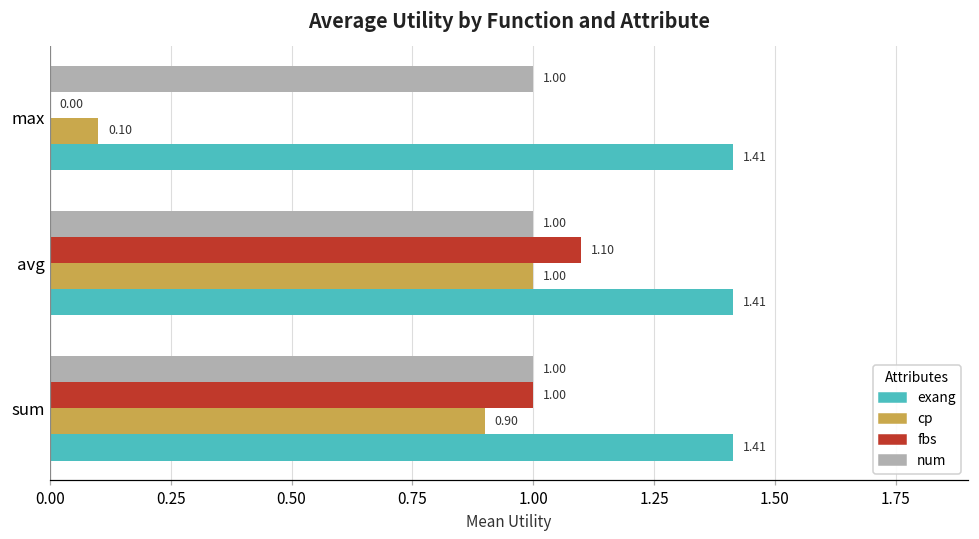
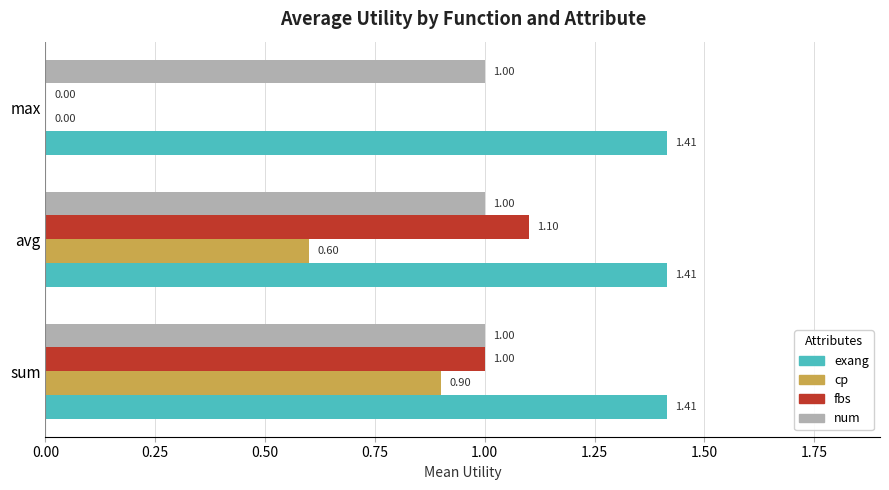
  {
    "exang": {
      "max": 1.41,
      "avg": 1.41,
      "sum": 1.41
    },
    "cp": {
-     "max": 0.10,
-     "avg": 1.00,
+     "max": 0.00,
+     "avg": 0.60,
      "sum": 0.90
    },
    "fbs": {
      "max": 0.00,
      "avg": 1.10,
      "sum": 1.00
    },
    "num": {
      "max": 1.00,
      "avg": 1.00,
      "sum": 1.00
    }
  }
